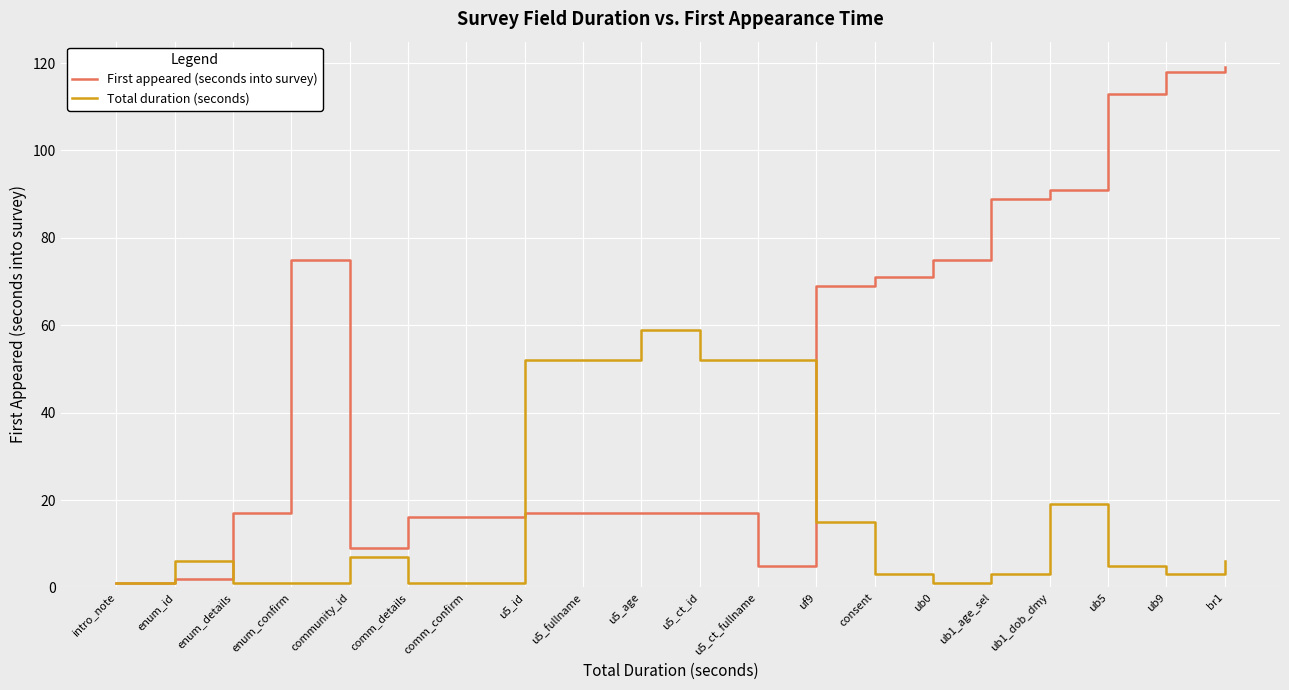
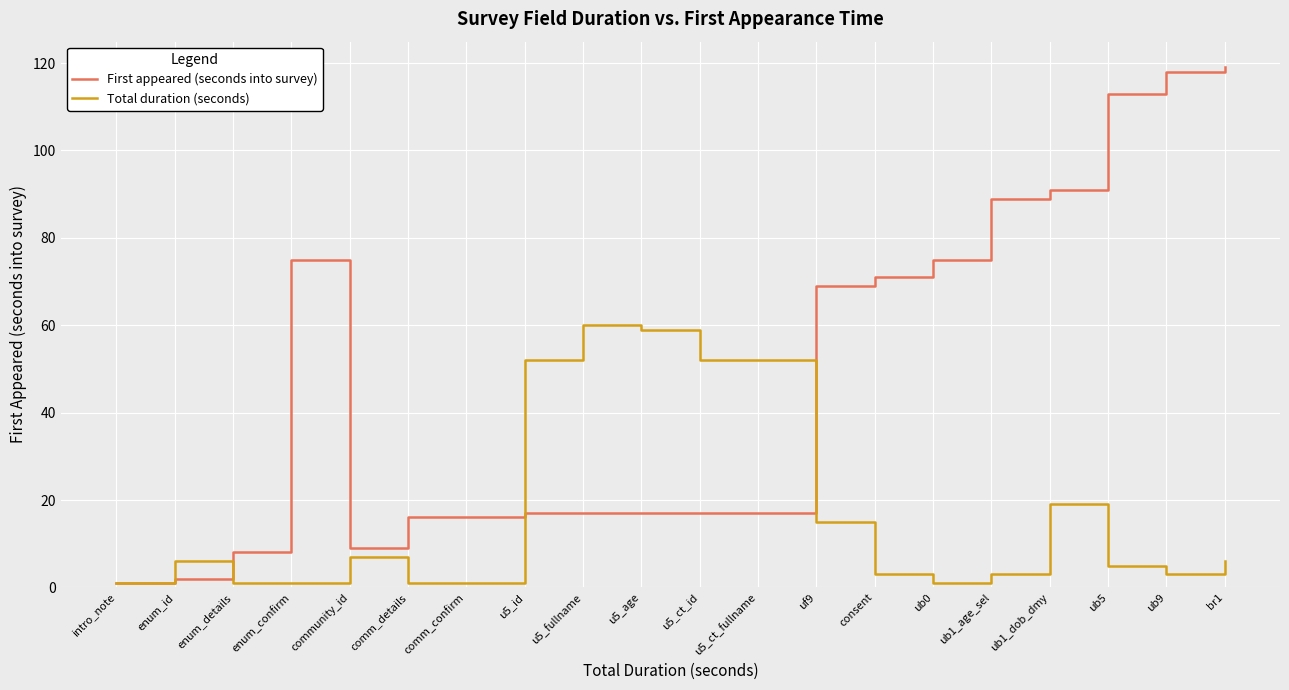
  {
    "First appeared (seconds into survey)": {
      "enum_id": 2,
-     "enum_details": 17,
+     "enum_details": 8,
      "enum_confirm": 75,
      "community_id": 9,
      "comm_details": 16,
      "comm_confirm": 16,
      "u5_id": 17,
      "u5_fullname": 17,
      "u5_age": 17,
      "u5_ct_id": 17,
-     "u5_ct_fullname": 5,
+     "u5_ct_fullname": 17,
      "uf9": 69,
      "consent": 71,
      "ub0": 75,
      "ub1_age_sel": 89,
      "ub1_dob_dmy": 91,
      "ub5": 113,
      "ub9": 118,
      "br1": 119
    },
    "Total duration (seconds)": {
      "enum_id": 6,
      "enum_details": 1,
      "enum_confirm": 1,
      "community_id": 7,
      "comm_details": 1,
      "comm_confirm": 1,
      "u5_id": 52,
-     "u5_fullname": 52,
+     "u5_fullname": 60,
      "u5_age": 59,
      "u5_ct_id": 52,
      "u5_ct_fullname": 52,
      "uf9": 15,
      "consent": 3,
      "ub0": 1,
      "ub1_age_sel": 3,
      "ub1_dob_dmy": 19,
      "ub5": 5,
      "ub9": 3,
      "br1": 6
    }
  }
